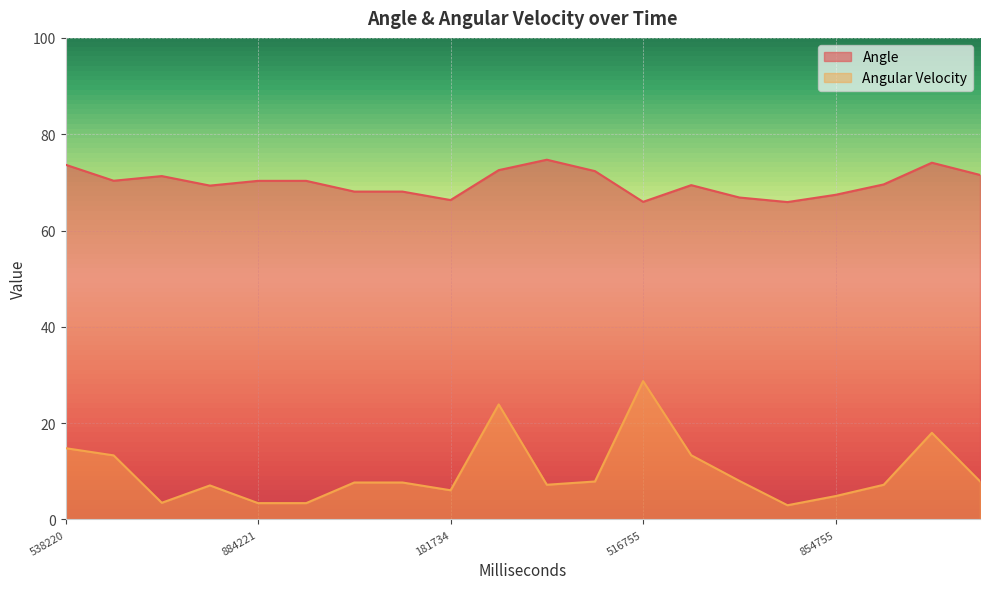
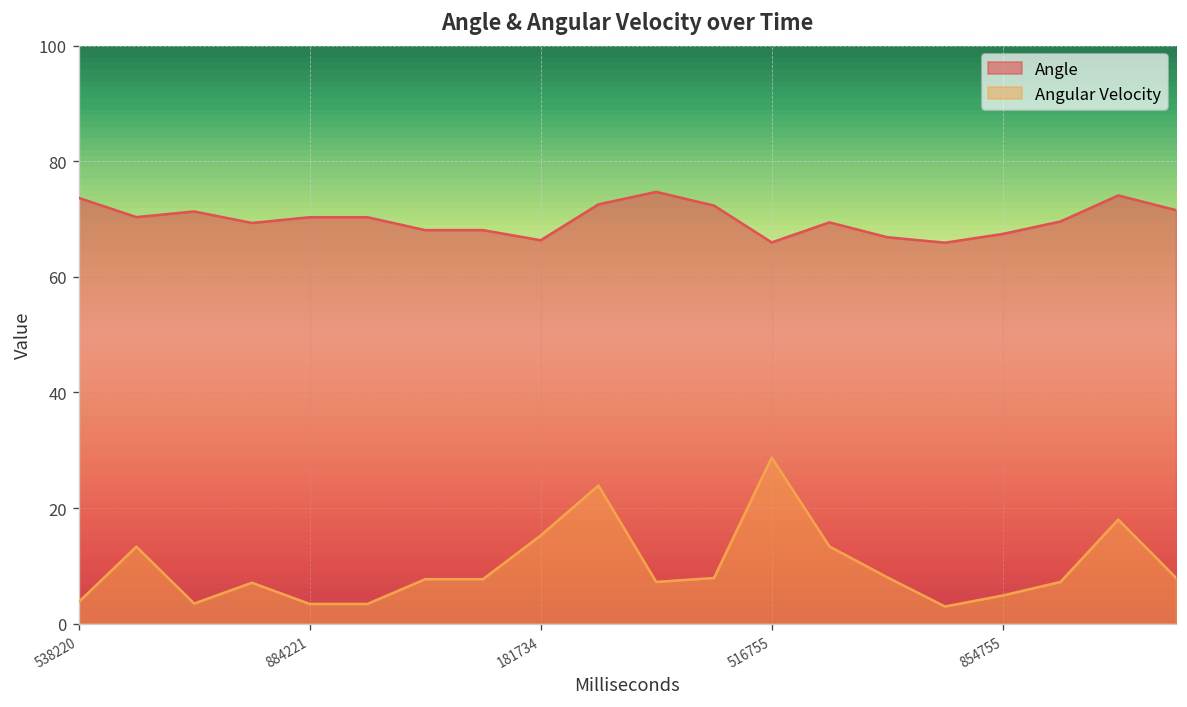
  {
    "Angle": {
      "538220": 74,
      "884221": 70,
      "181734": 66,
      "516755": 66,
      "854755": 67
    },
    "Angular Velocity": {
-     "538220": 15,
+     "538220": 4,
      "884221": 3,
-     "181734": 6,
+     "181734": 15,
      "516755": 29,
      "854755": 5
    }
  }
